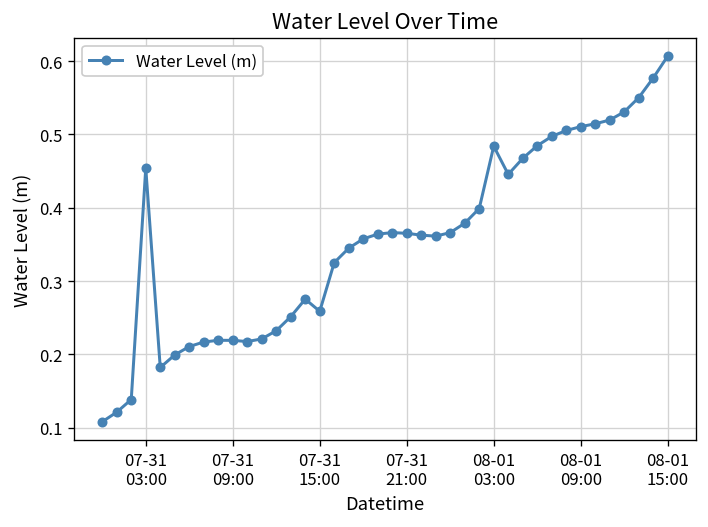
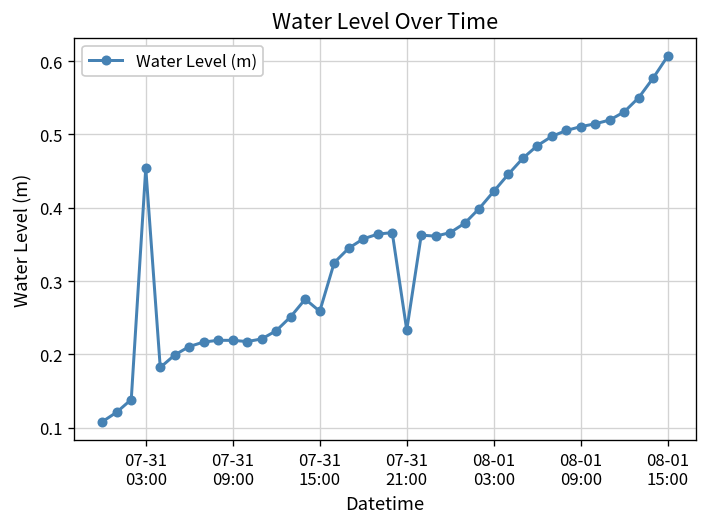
  {
    "07-31 03:00": 0.45,
    "07-31 09:00": 0.22,
    "07-31 15:00": 0.26,
-   "07-31 21:00": 0.37,
-   "08-01 03:00": 0.48,
+   "07-31 21:00": 0.23,
+   "08-01 03:00": 0.42,
    "08-01 09:00": 0.51,
    "08-01 15:00": 0.61
  }
